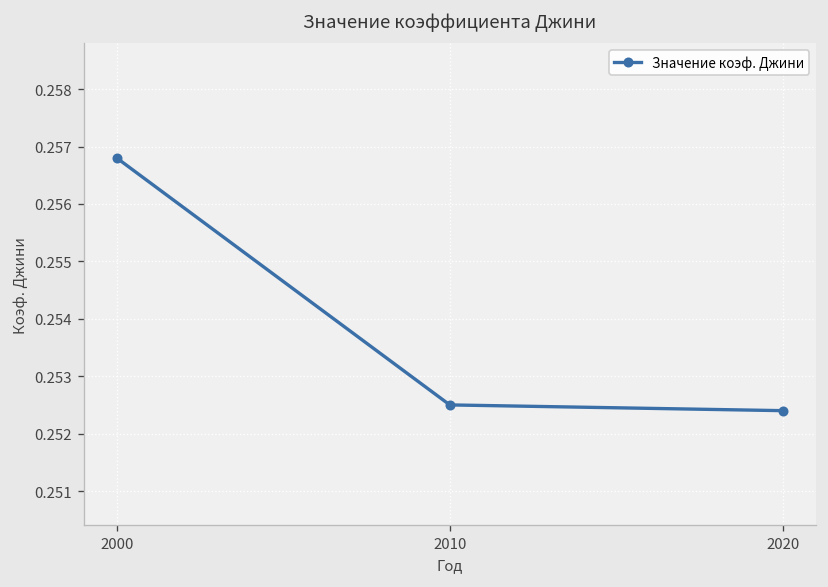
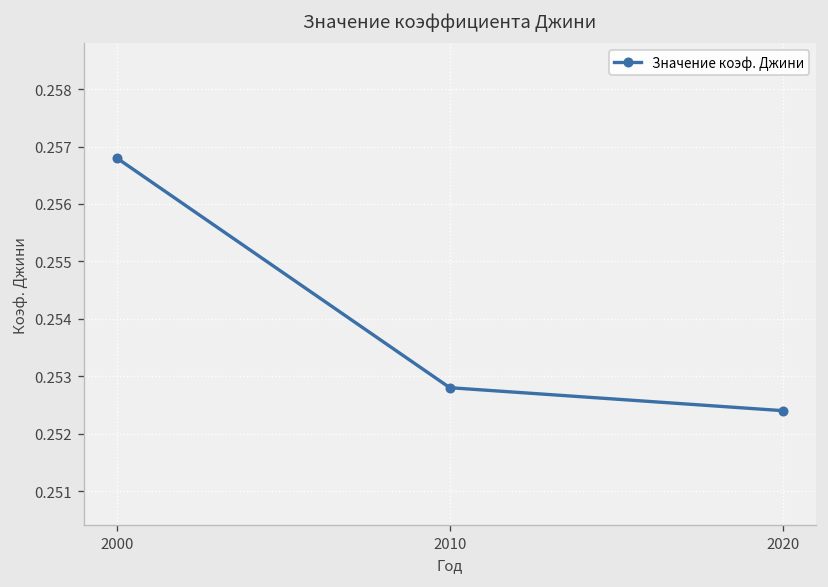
  {
    "2000": 0.2568,
-   "2010": 0.2525,
+   "2010": 0.2528,
    "2020": 0.2524
  }
